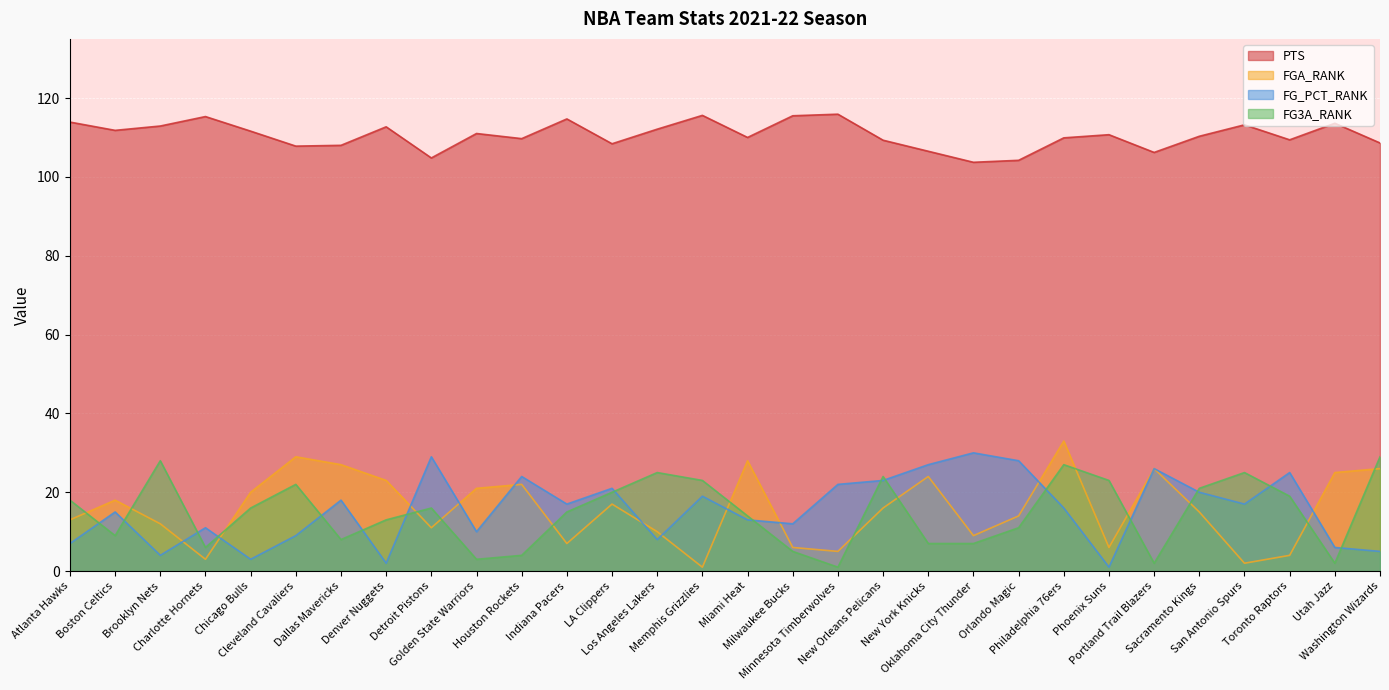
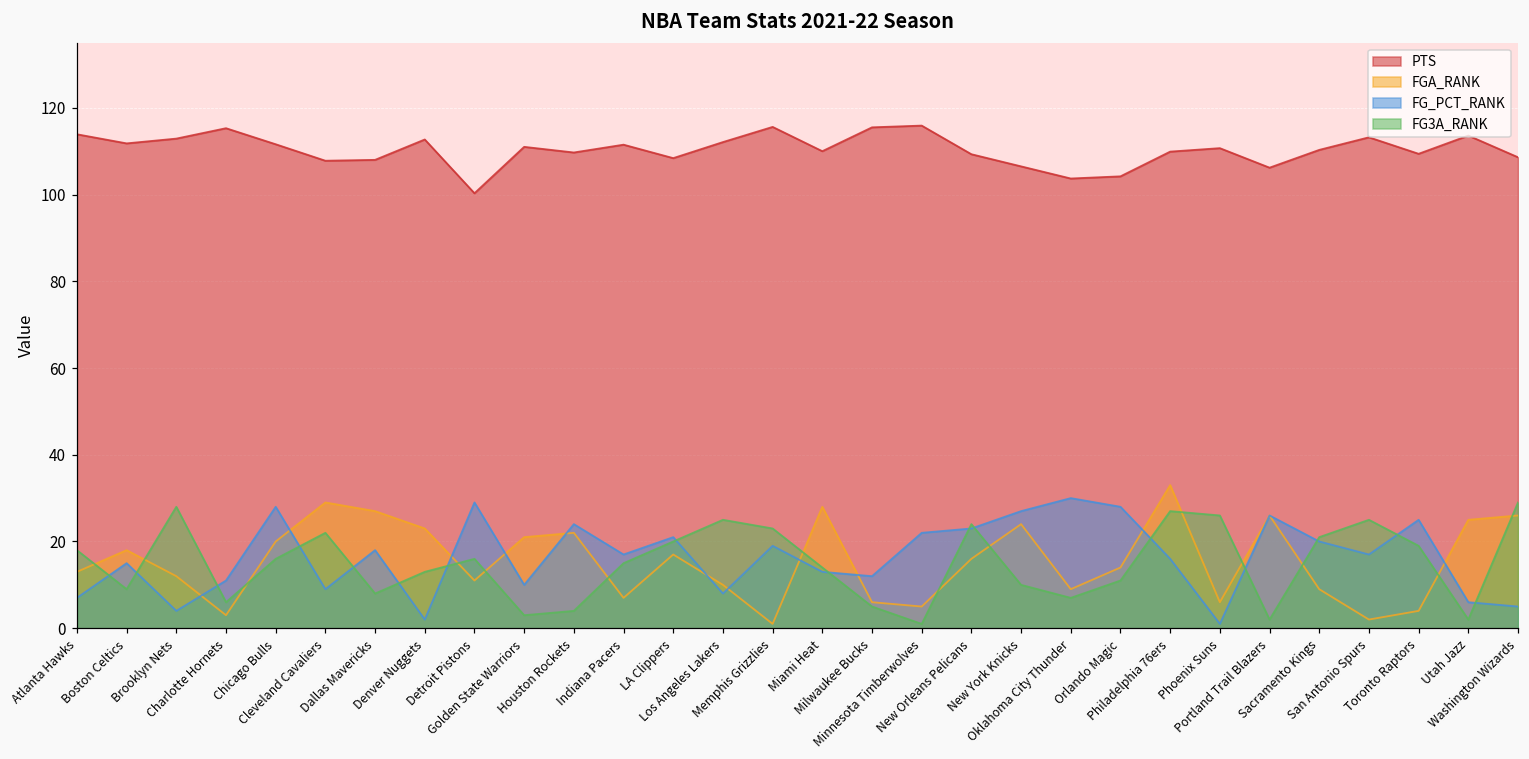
  {
    "PTS": {
      "Atlanta Hawks": 114,
      "Boston Celtics": 112,
      "Brooklyn Nets": 113,
      "Charlotte Hornets": 115,
      "Chicago Bulls": 112,
      "Cleveland Cavaliers": 108,
      "Dallas Mavericks": 108,
      "Denver Nuggets": 113,
-     "Detroit Pistons": 105,
+     "Detroit Pistons": 100,
      "Golden State Warriors": 111,
      "Houston Rockets": 110,
-     "Indiana Pacers": 115,
+     "Indiana Pacers": 112,
      "LA Clippers": 108,
      "Los Angeles Lakers": 112,
      "Memphis Grizzlies": 116,
      "Miami Heat": 110,
      "Milwaukee Bucks": 116,
      "Minnesota Timberwolves": 116,
      "New Orleans Pelicans": 109,
      "New York Knicks": 107,
      "Oklahoma City Thunder": 104,
      "Orlando Magic": 104,
      "Philadelphia 76ers": 110,
      "Phoenix Suns": 111,
      "Portland Trail Blazers": 106,
      "Sacramento Kings": 110,
      "Toronto Raptors": 109,
      "Washington Wizards": 109
    },
    "FGA_RANK": {
      "Atlanta Hawks": 13,
      "Boston Celtics": 18,
      "Brooklyn Nets": 12,
      "Charlotte Hornets": 3,
      "Chicago Bulls": 20,
      "Cleveland Cavaliers": 29,
      "Dallas Mavericks": 27,
      "Denver Nuggets": 23,
      "Detroit Pistons": 11,
      "Golden State Warriors": 21,
      "Houston Rockets": 22,
      "Indiana Pacers": 7,
      "LA Clippers": 17,
      "Los Angeles Lakers": 10,
      "Memphis Grizzlies": 1,
      "Miami Heat": 28,
      "Milwaukee Bucks": 6,
      "Minnesota Timberwolves": 5,
      "New Orleans Pelicans": 16,
      "New York Knicks": 24,
      "Oklahoma City Thunder": 9,
      "Orlando Magic": 14,
      "Philadelphia 76ers": 33,
      "Phoenix Suns": 6,
-     "Sacramento Kings": 15,
+     "Sacramento Kings": 9,
      "San Antonio Spurs": 2,
      "Toronto Raptors": 4,
      "Utah Jazz": 25,
      "Washington Wizards": 26
    },
    "FG_PCT_RANK": {
      "Atlanta Hawks": 7,
      "Boston Celtics": 15,
      "Brooklyn Nets": 4,
      "Charlotte Hornets": 11,
-     "Chicago Bulls": 3,
+     "Chicago Bulls": 28,
      "Cleveland Cavaliers": 9,
      "Dallas Mavericks": 18,
      "Denver Nuggets": 2,
      "Detroit Pistons": 29,
      "Golden State Warriors": 10,
      "Houston Rockets": 24,
      "Indiana Pacers": 17,
      "LA Clippers": 21,
      "Los Angeles Lakers": 8,
      "Memphis Grizzlies": 19,
      "Miami Heat": 13,
      "Milwaukee Bucks": 12,
      "Minnesota Timberwolves": 22,
      "New Orleans Pelicans": 23,
      "New York Knicks": 27,
      "Oklahoma City Thunder": 30,
      "Orlando Magic": 28,
      "Philadelphia 76ers": 16,
      "Phoenix Suns": 1,
      "Sacramento Kings": 20,
      "San Antonio Spurs": 17,
      "Toronto Raptors": 25,
      "Utah Jazz": 6,
      "Washington Wizards": 5
    },
    "FG3A_RANK": {
      "Atlanta Hawks": 18,
      "Boston Celtics": 9,
      "Brooklyn Nets": 28,
      "Charlotte Hornets": 6,
      "Chicago Bulls": 16,
      "Cleveland Cavaliers": 22,
      "Dallas Mavericks": 8,
      "Denver Nuggets": 13,
      "Detroit Pistons": 16,
      "Golden State Warriors": 3,
      "Houston Rockets": 4,
      "Indiana Pacers": 15,
      "LA Clippers": 20,
      "Los Angeles Lakers": 25,
      "Memphis Grizzlies": 23,
      "Miami Heat": 14,
      "Milwaukee Bucks": 5,
      "Minnesota Timberwolves": 1,
      "New Orleans Pelicans": 24,
-     "New York Knicks": 7,
+     "New York Knicks": 10,
      "Oklahoma City Thunder": 7,
      "Orlando Magic": 11,
      "Philadelphia 76ers": 27,
-     "Phoenix Suns": 23,
+     "Phoenix Suns": 26,
      "Portland Trail Blazers": 2,
      "Sacramento Kings": 21,
      "San Antonio Spurs": 25,
      "Toronto Raptors": 19,
      "Utah Jazz": 2,
      "Washington Wizards": 29
    }
  }
